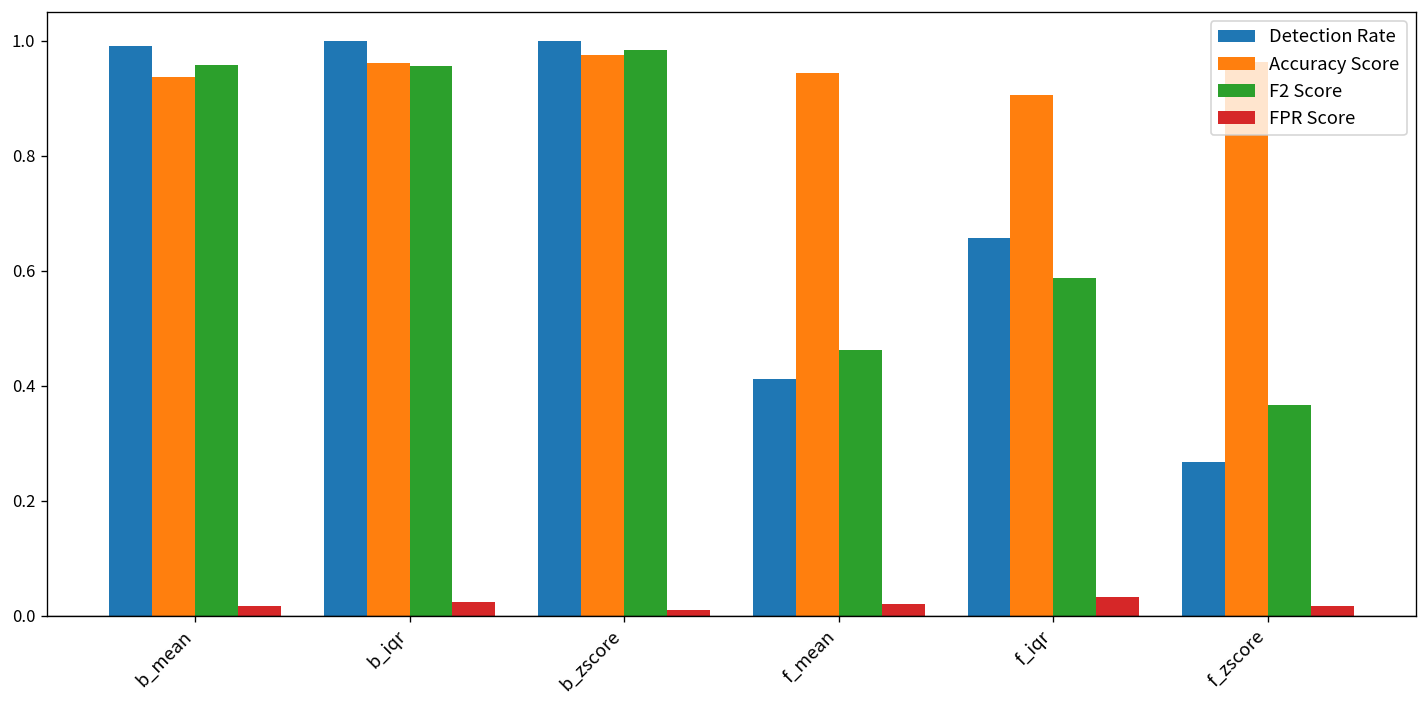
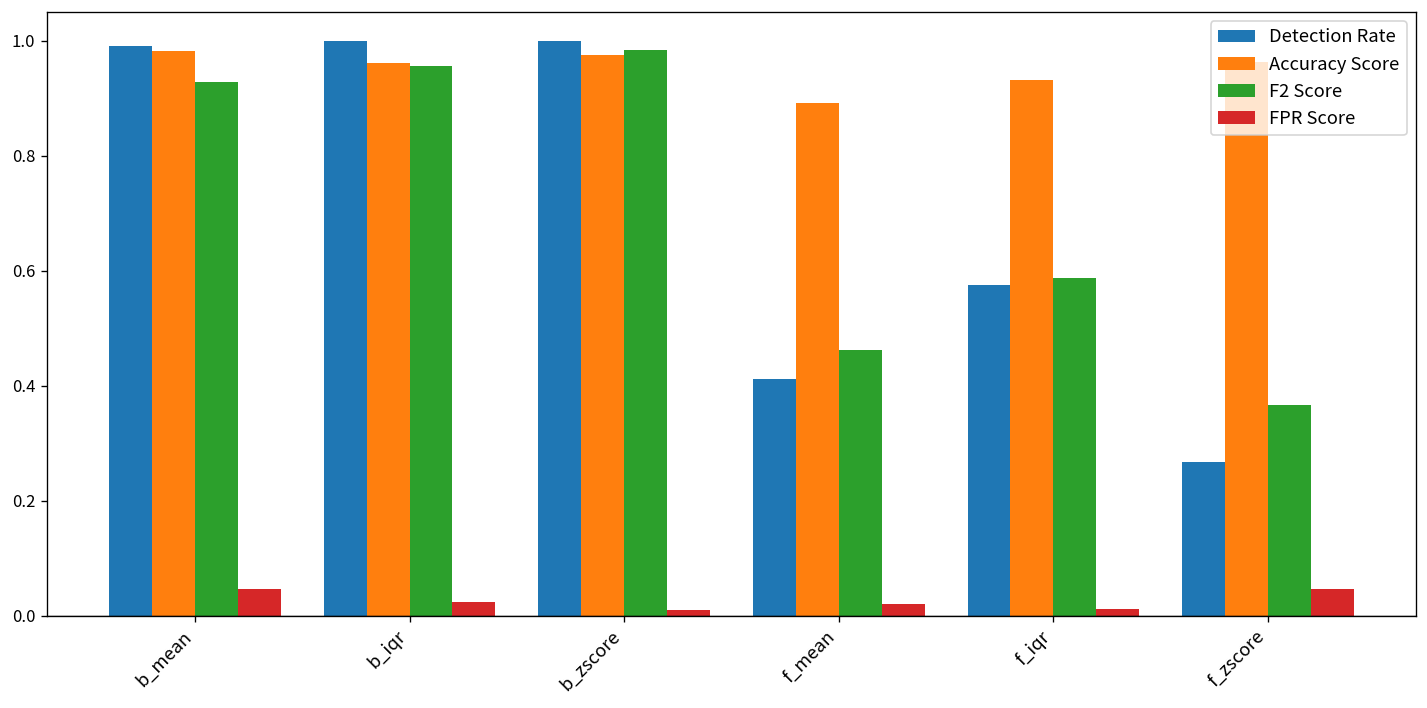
  {
    "Detection Rate": {
      "b_mean": 0.99,
      "b_iqr": 1.00,
      "b_zscore": 1.00,
      "f_mean": 0.41,
-     "f_iqr": 0.66,
+     "f_iqr": 0.57,
      "f_zscore": 0.27
    },
    "Accuracy Score": {
-     "b_mean": 0.94,
+     "b_mean": 0.98,
      "b_iqr": 0.96,
      "b_zscore": 0.98,
-     "f_mean": 0.94,
-     "f_iqr": 0.91
+     "f_mean": 0.89,
+     "f_iqr": 0.93
    },
    "F2 Score": {
-     "b_mean": 0.96,
+     "b_mean": 0.93,
      "b_iqr": 0.96,
      "b_zscore": 0.98,
      "f_mean": 0.46,
      "f_iqr": 0.59,
      "f_zscore": 0.37
    },
    "FPR Score": {
-     "b_mean": 0.02,
+     "b_mean": 0.05,
      "b_iqr": 0.02,
      "b_zscore": 0.01,
      "f_mean": 0.02,
-     "f_iqr": 0.03,
-     "f_zscore": 0.02
+     "f_iqr": 0.01,
+     "f_zscore": 0.05
    }
  }
